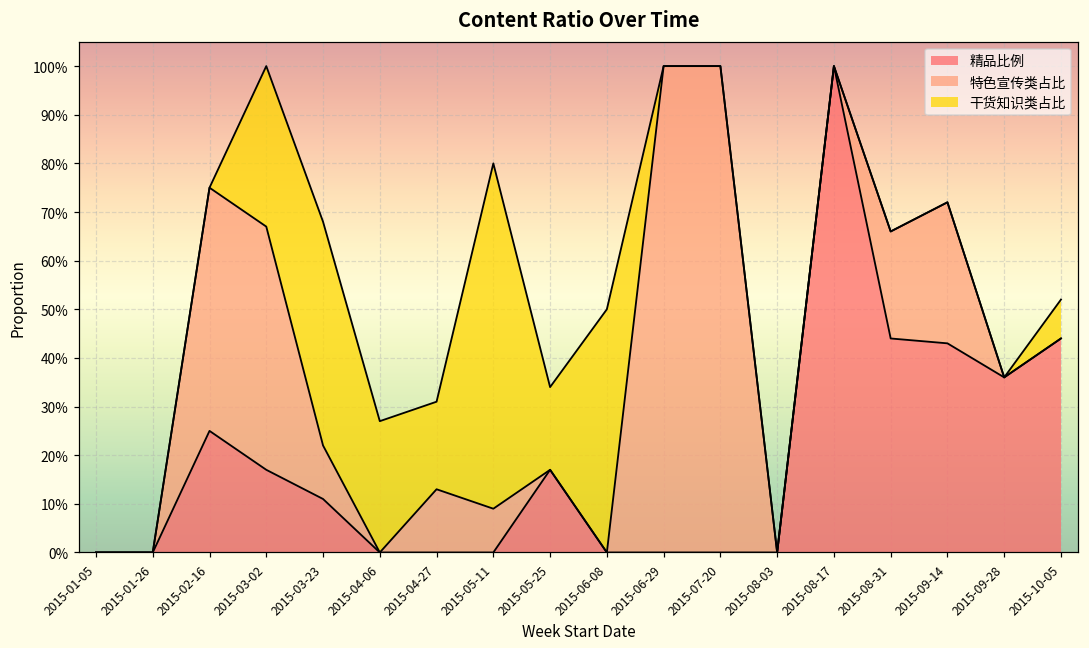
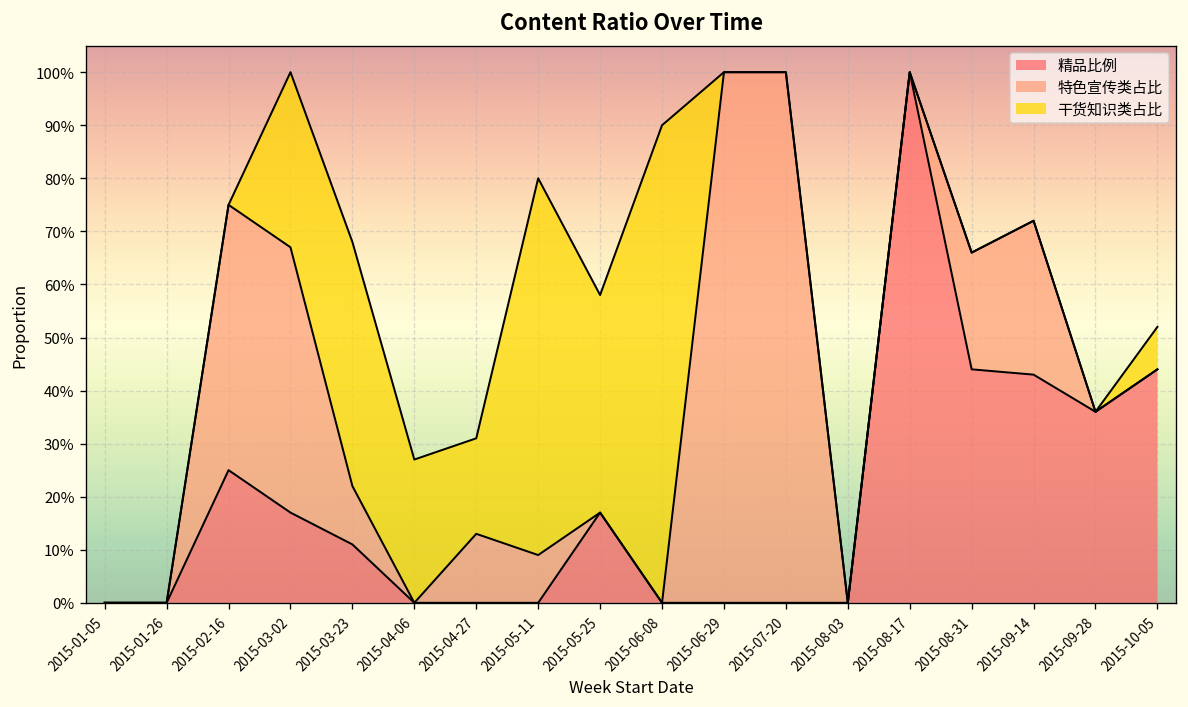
  {
    "干货知识类占比": {
      "2015-03-02": "33%",
      "2015-03-23": "46%",
      "2015-04-06": "27%",
      "2015-04-27": "18%",
      "2015-05-11": "71%",
-     "2015-05-25": "17%",
-     "2015-06-08": "50%",
+     "2015-05-25": "41%",
+     "2015-06-08": "90%",
      "2015-10-05": "8%"
    }
  }
